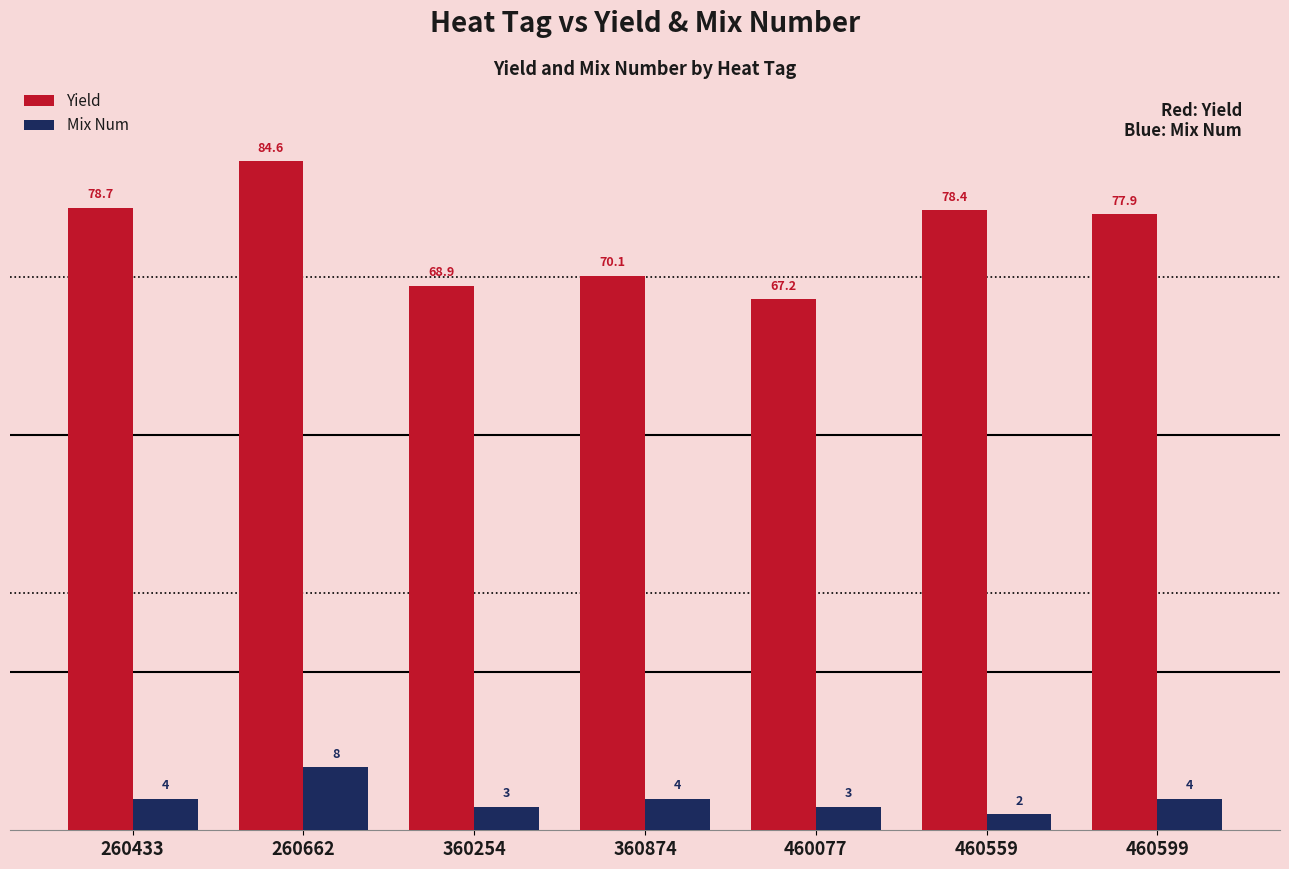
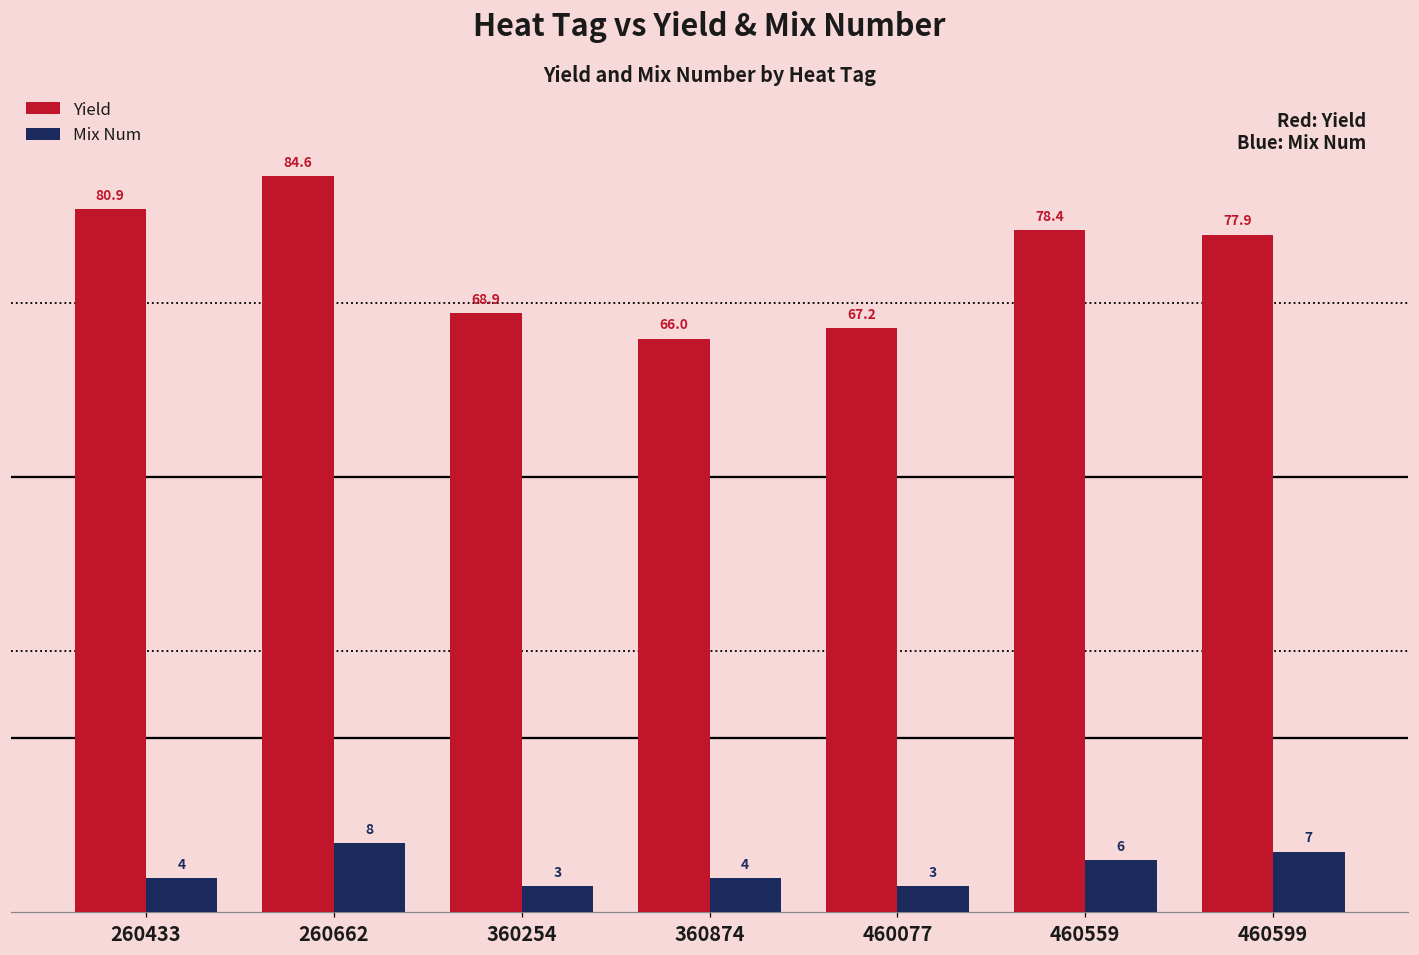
  {
    "Yield": {
-     "260433": 78.7,
+     "260433": 80.9,
      "260662": 84.6,
      "360254": 68.9,
-     "360874": 70.1,
+     "360874": 66.0,
      "460077": 67.2,
      "460559": 78.4,
      "460599": 77.9
    },
    "Mix Num": {
      "260433": 4,
      "260662": 8,
      "360254": 3,
      "360874": 4,
      "460077": 3,
-     "460559": 2,
-     "460599": 4
+     "460559": 6,
+     "460599": 7
    }
  }
